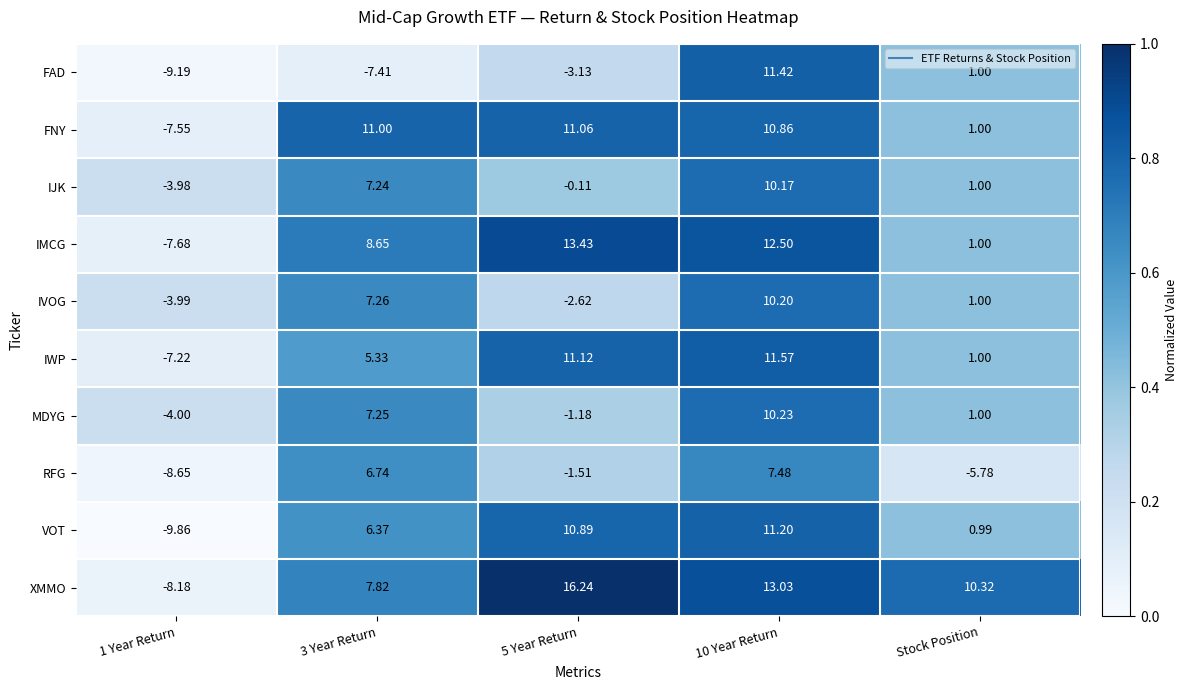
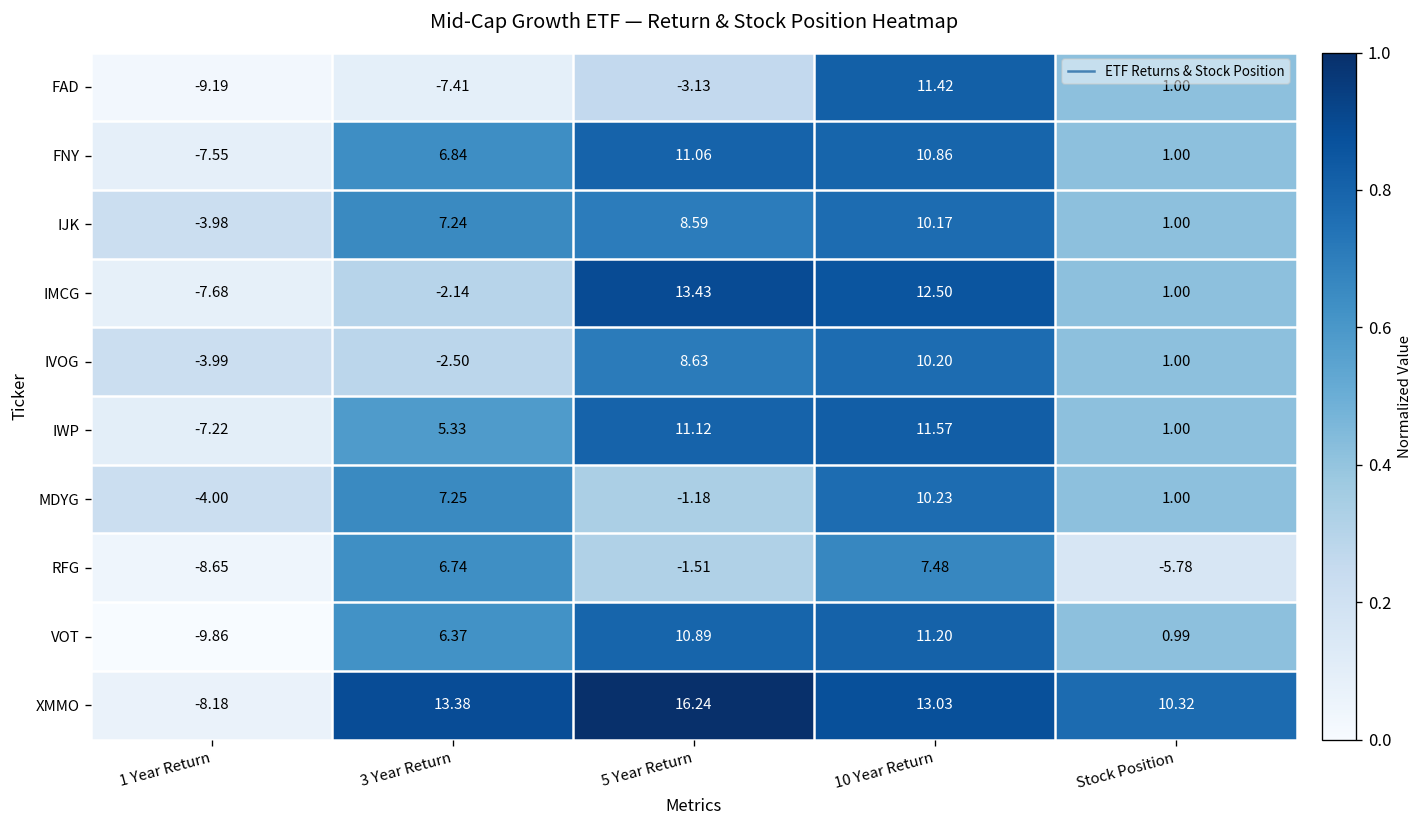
  {
    "FAD": {
      "1 Year Return": -9.19,
      "3 Year Return": -7.41,
      "5 Year Return": -3.13,
      "10 Year Return": 11.42
    },
    "FNY": {
      "1 Year Return": -7.55,
-     "3 Year Return": 11.00,
+     "3 Year Return": 6.84,
      "5 Year Return": 11.06,
      "10 Year Return": 10.86,
      "Stock Position": 1.00
    },
    "IJK": {
      "1 Year Return": -3.98,
      "3 Year Return": 7.24,
-     "5 Year Return": -0.11,
+     "5 Year Return": 8.59,
      "10 Year Return": 10.17,
      "Stock Position": 1.00
    },
    "IMCG": {
      "1 Year Return": -7.68,
-     "3 Year Return": 8.65,
+     "3 Year Return": -2.14,
      "5 Year Return": 13.43,
      "10 Year Return": 12.50,
      "Stock Position": 1.00
    },
    "IVOG": {
      "1 Year Return": -3.99,
-     "3 Year Return": 7.26,
-     "5 Year Return": -2.62,
+     "3 Year Return": -2.50,
+     "5 Year Return": 8.63,
      "10 Year Return": 10.20,
      "Stock Position": 1.00
    },
    "IWP": {
      "1 Year Return": -7.22,
      "3 Year Return": 5.33,
      "5 Year Return": 11.12,
      "10 Year Return": 11.57,
      "Stock Position": 1.00
    },
    "MDYG": {
      "1 Year Return": -4.00,
      "3 Year Return": 7.25,
      "5 Year Return": -1.18,
      "10 Year Return": 10.23,
      "Stock Position": 1.00
    },
    "RFG": {
      "1 Year Return": -8.65,
      "3 Year Return": 6.74,
      "5 Year Return": -1.51,
      "10 Year Return": 7.48,
      "Stock Position": -5.78
    },
    "VOT": {
      "1 Year Return": -9.86,
      "3 Year Return": 6.37,
      "5 Year Return": 10.89,
      "10 Year Return": 11.20,
      "Stock Position": 0.99
    },
    "XMMO": {
      "1 Year Return": -8.18,
-     "3 Year Return": 7.82,
+     "3 Year Return": 13.38,
      "5 Year Return": 16.24,
      "10 Year Return": 13.03,
      "Stock Position": 10.32
    }
  }
